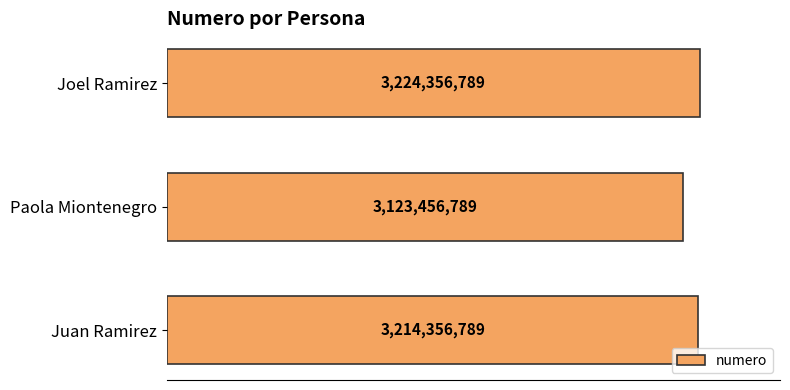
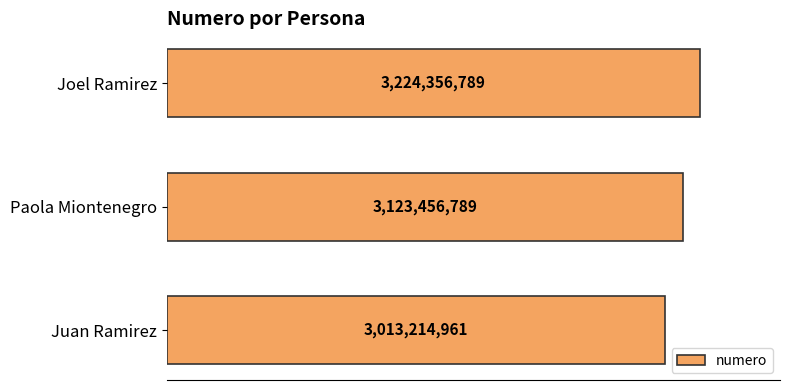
  {
    "Joel Ramirez": "3,224,356,789",
    "Paola Miontenegro": "3,123,456,789",
-   "Juan Ramirez": "3,214,356,789"
+   "Juan Ramirez": "3,013,214,961"
  }
